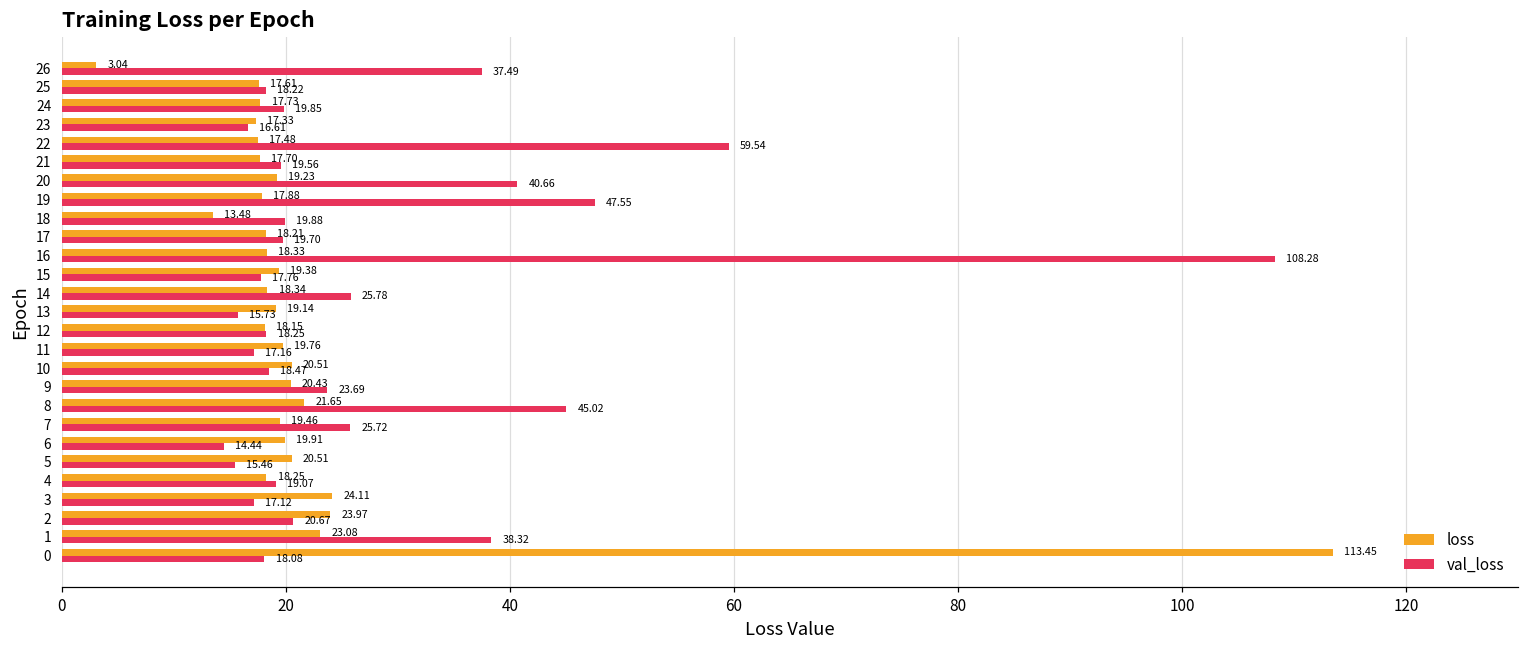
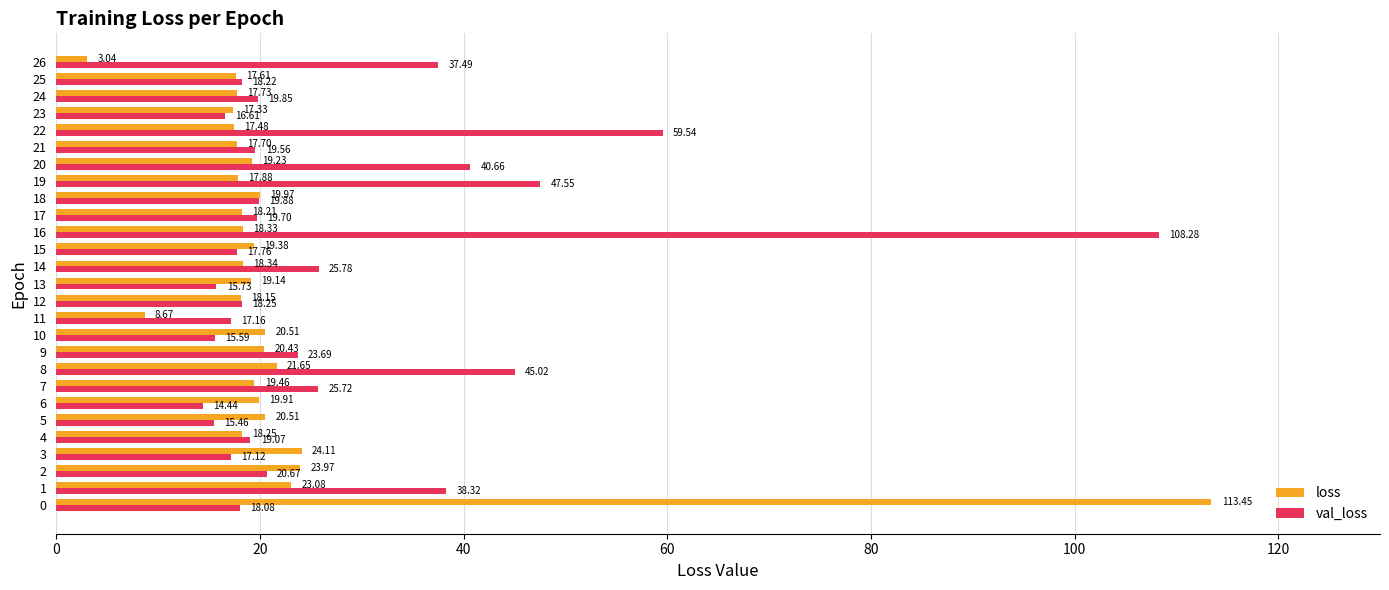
  {
    "loss": {
      "26": 3.04,
      "24": 17.73,
      "22": 17.48,
      "21": 17.70,
      "20": 19.23,
      "19": 17.88,
-     "18": 13.48,
+     "18": 19.97,
      "16": 18.33,
      "15": 19.38,
      "14": 18.34,
      "13": 19.14,
-     "11": 19.76,
+     "11": 8.67,
      "10": 20.51,
      "9": 20.43,
      "8": 21.65,
      "7": 19.46,
      "6": 19.91,
      "5": 20.51,
      "3": 24.11,
      "2": 23.97,
      "1": 23.08,
      "0": 113.45
    },
    "val_loss": {
      "26": 37.49,
      "24": 19.85,
      "22": 59.54,
      "21": 19.56,
      "20": 40.66,
      "19": 47.55,
      "18": 19.88,
      "16": 108.28,
      "15": 17.76,
      "14": 25.78,
      "13": 15.73,
      "11": 17.16,
-     "10": 18.47,
+     "10": 15.59,
      "9": 23.69,
      "8": 45.02,
      "7": 25.72,
      "6": 14.44,
      "5": 15.46,
      "3": 17.12,
      "2": 20.67,
      "1": 38.32,
      "0": 18.08
    }
  }
